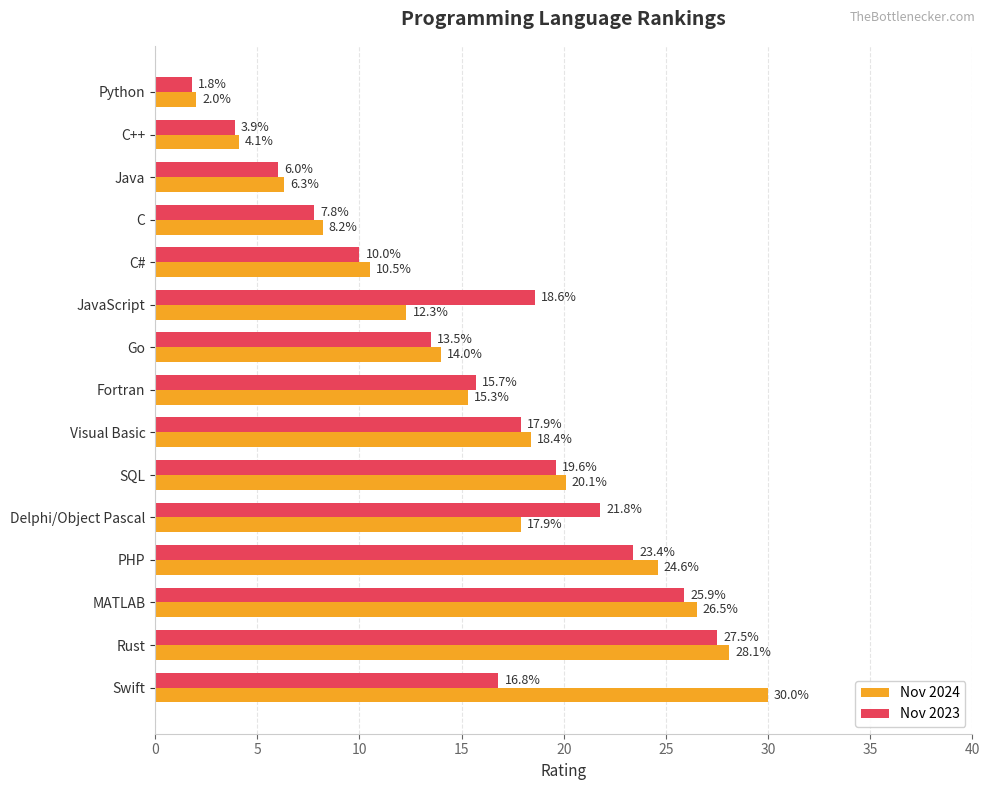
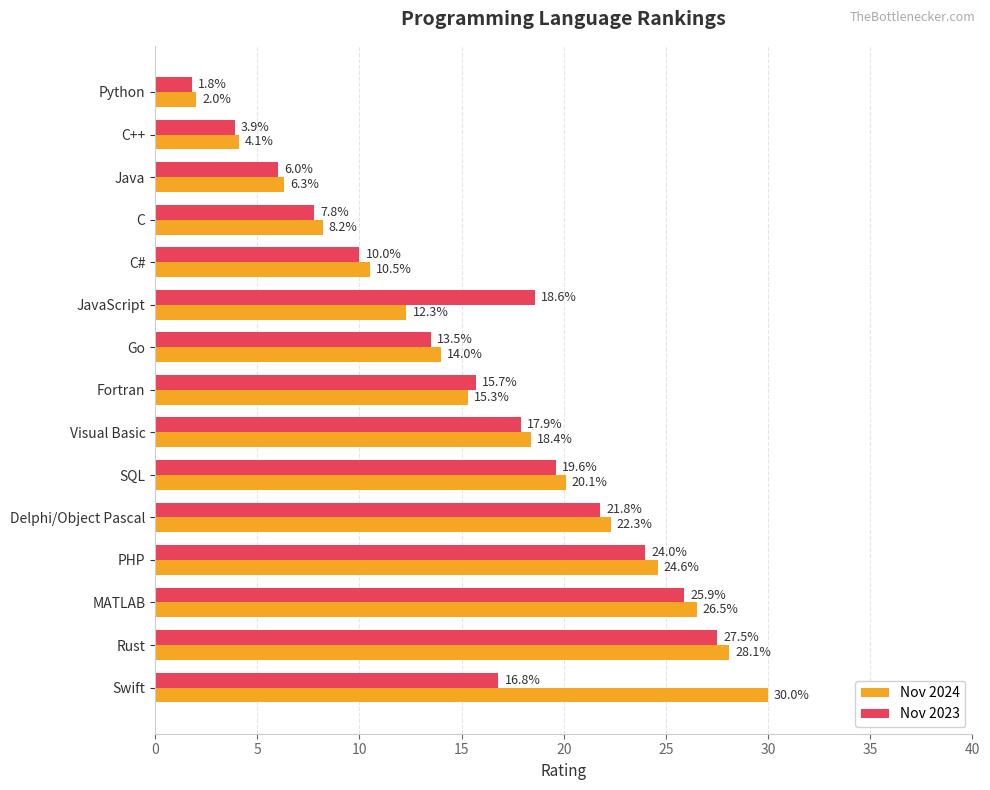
  {
    "Nov 2024": {
      "Python": "2.0%",
      "C++": "4.1%",
      "Java": "6.3%",
      "C": "8.2%",
      "C#": "10.5%",
      "JavaScript": "12.3%",
      "Go": "14.0%",
      "Fortran": "15.3%",
      "Visual Basic": "18.4%",
      "SQL": "20.1%",
-     "Delphi/Object Pascal": "17.9%",
+     "Delphi/Object Pascal": "22.3%",
      "PHP": "24.6%",
      "MATLAB": "26.5%",
      "Rust": "28.1%",
      "Swift": "30.0%"
    },
    "Nov 2023": {
      "Python": "1.8%",
      "C++": "3.9%",
      "Java": "6.0%",
      "C": "7.8%",
      "C#": "10.0%",
      "JavaScript": "18.6%",
      "Go": "13.5%",
      "Fortran": "15.7%",
      "Visual Basic": "17.9%",
      "SQL": "19.6%",
      "Delphi/Object Pascal": "21.8%",
-     "PHP": "23.4%",
+     "PHP": "24.0%",
      "MATLAB": "25.9%",
      "Rust": "27.5%",
      "Swift": "16.8%"
    }
  }
